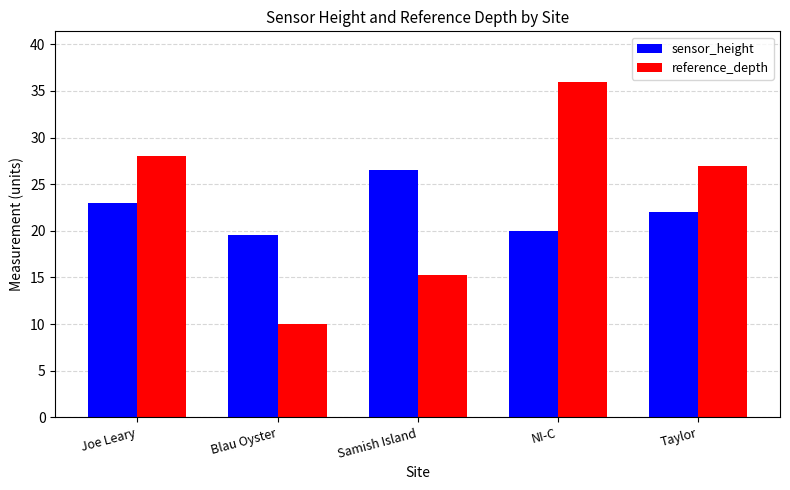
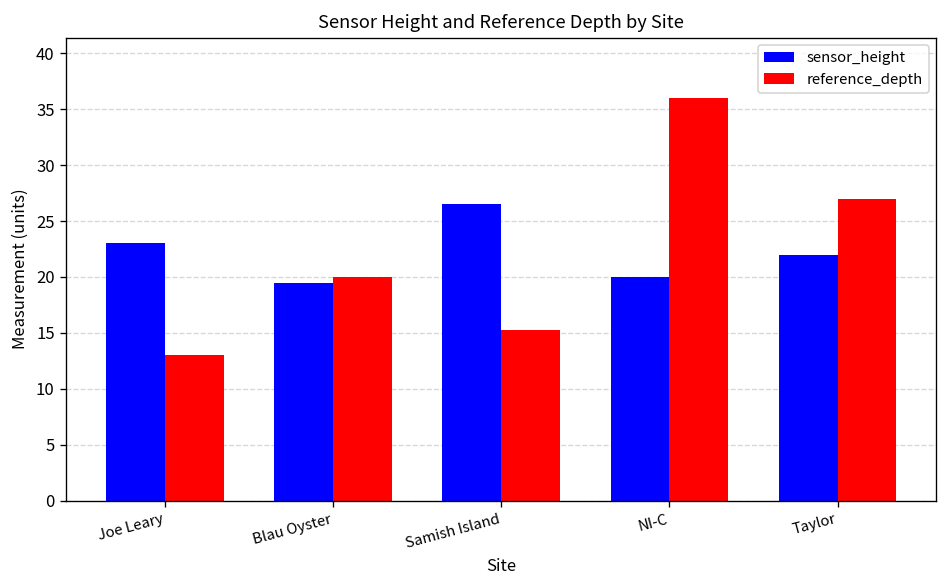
  {
    "sensor_height": {
      "Joe Leary": 23,
      "Blau Oyster": 20,
      "Samish Island": 27,
      "NI-C": 20,
      "Taylor": 22
    },
    "reference_depth": {
-     "Joe Leary": 28,
-     "Blau Oyster": 10,
+     "Joe Leary": 13,
+     "Blau Oyster": 20,
      "Samish Island": 15,
      "NI-C": 36,
      "Taylor": 27
    }
  }
